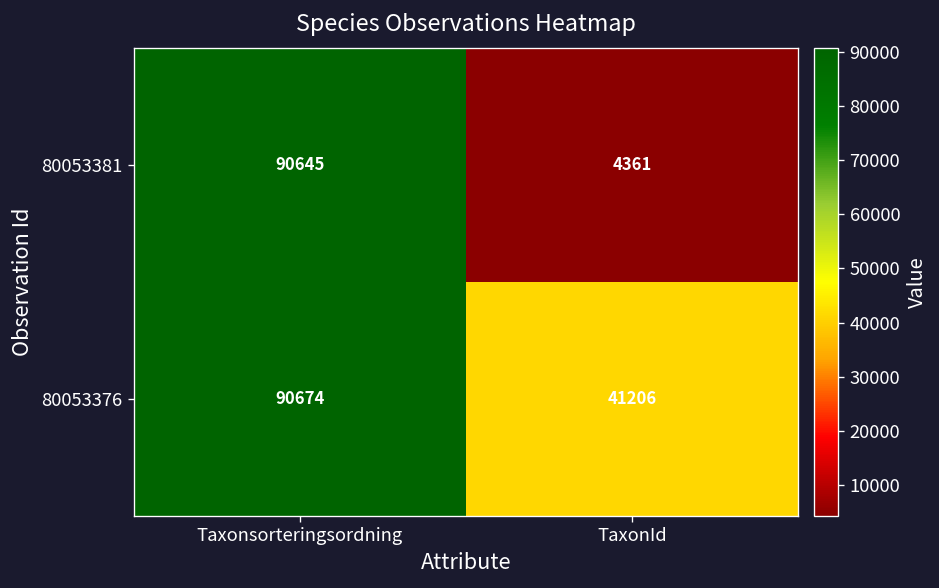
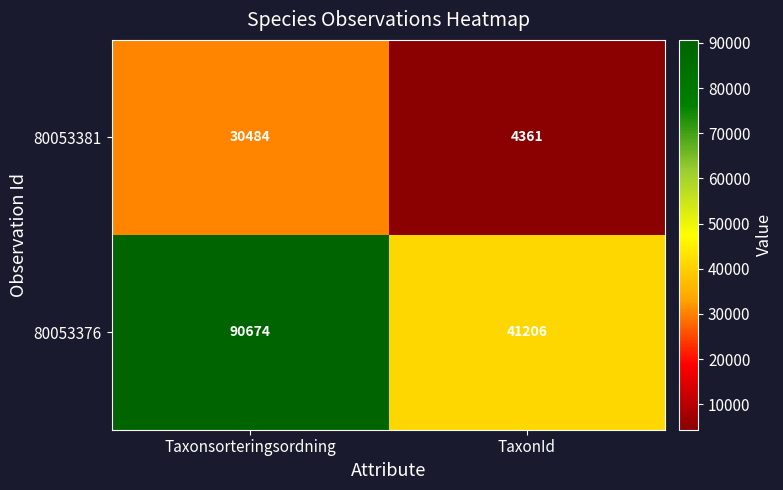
  {
    "80053381": {
-     "Taxonsorteringsordning": 90645,
+     "Taxonsorteringsordning": 30484,
      "TaxonId": 4361
    },
    "80053376": {
      "Taxonsorteringsordning": 90674,
      "TaxonId": 41206
    }
  }
